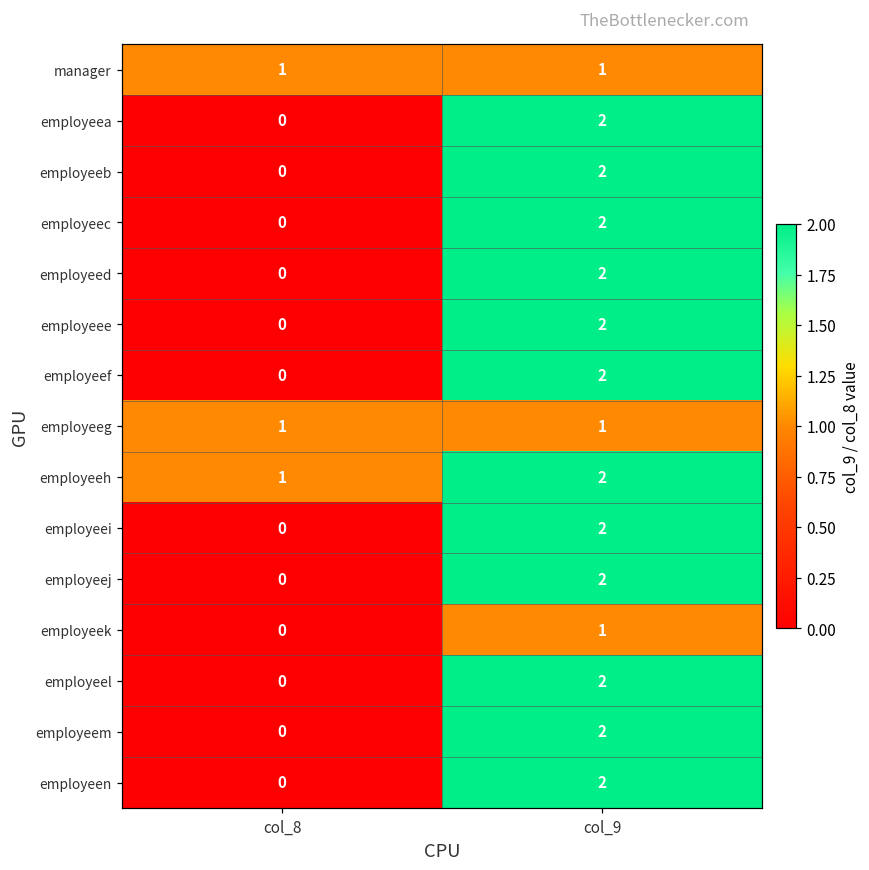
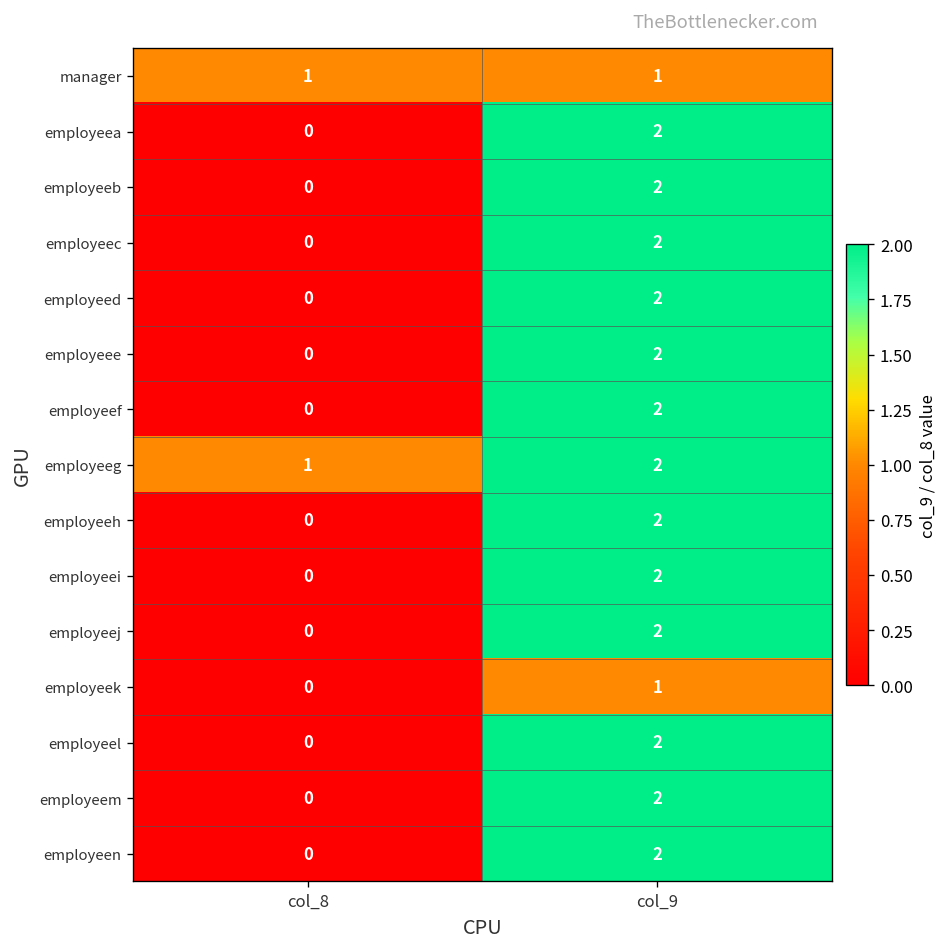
  {
    "manager": {
      "col_8": 1,
      "col_9": 1
    },
    "employeea": {
      "col_8": 0,
      "col_9": 2
    },
    "employeeb": {
      "col_8": 0,
      "col_9": 2
    },
    "employeec": {
      "col_8": 0,
      "col_9": 2
    },
    "employeed": {
      "col_8": 0,
      "col_9": 2
    },
    "employeee": {
      "col_8": 0,
      "col_9": 2
    },
    "employeef": {
      "col_8": 0,
      "col_9": 2
    },
    "employeeg": {
      "col_8": 1,
-     "col_9": 1
+     "col_9": 2
    },
    "employeeh": {
-     "col_8": 1,
+     "col_8": 0,
      "col_9": 2
    },
    "employeei": {
      "col_8": 0,
      "col_9": 2
    },
    "employeej": {
      "col_8": 0,
      "col_9": 2
    },
    "employeek": {
      "col_8": 0,
      "col_9": 1
    },
    "employeel": {
      "col_8": 0,
      "col_9": 2
    },
    "employeem": {
      "col_8": 0,
      "col_9": 2
    },
    "employeen": {
      "col_8": 0,
      "col_9": 2
    }
  }
